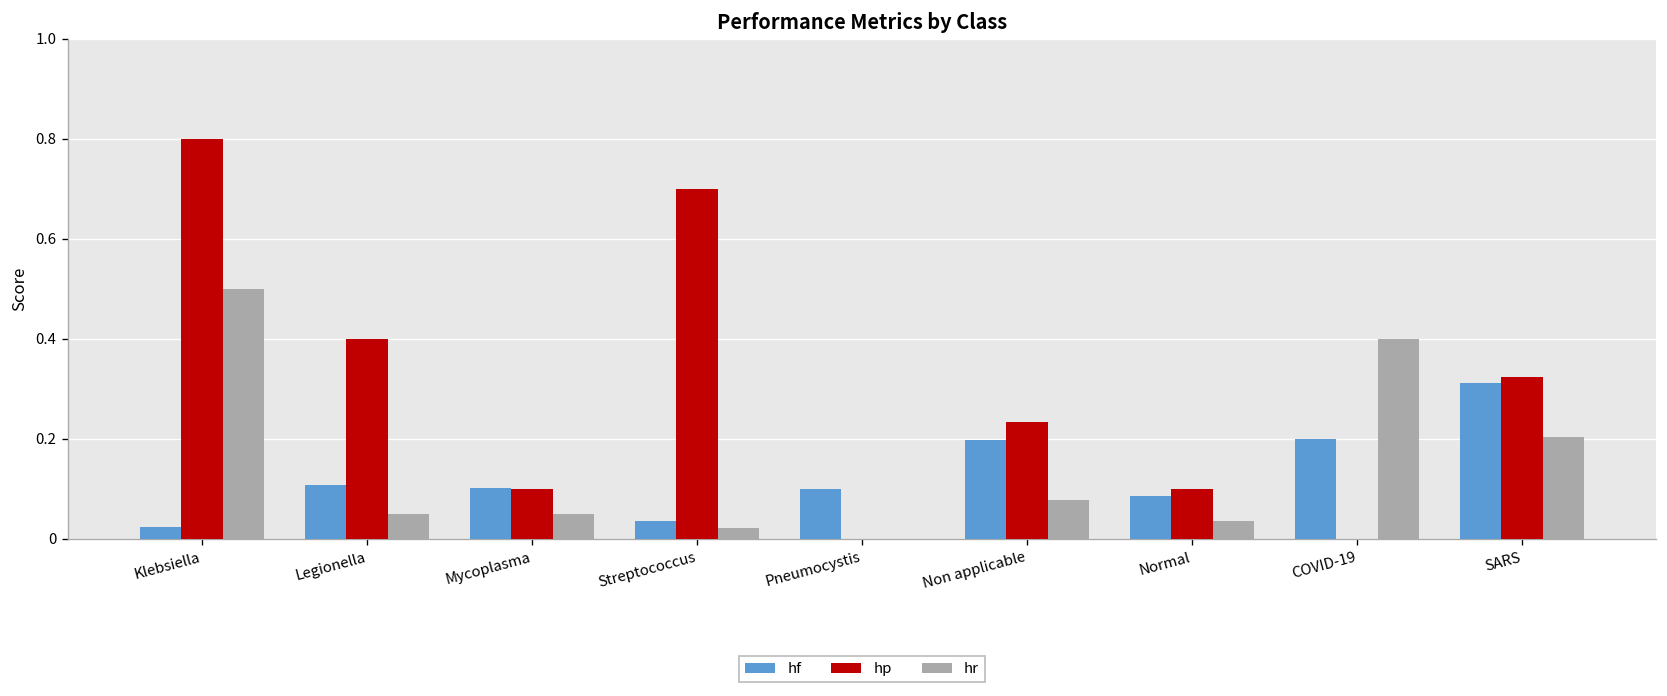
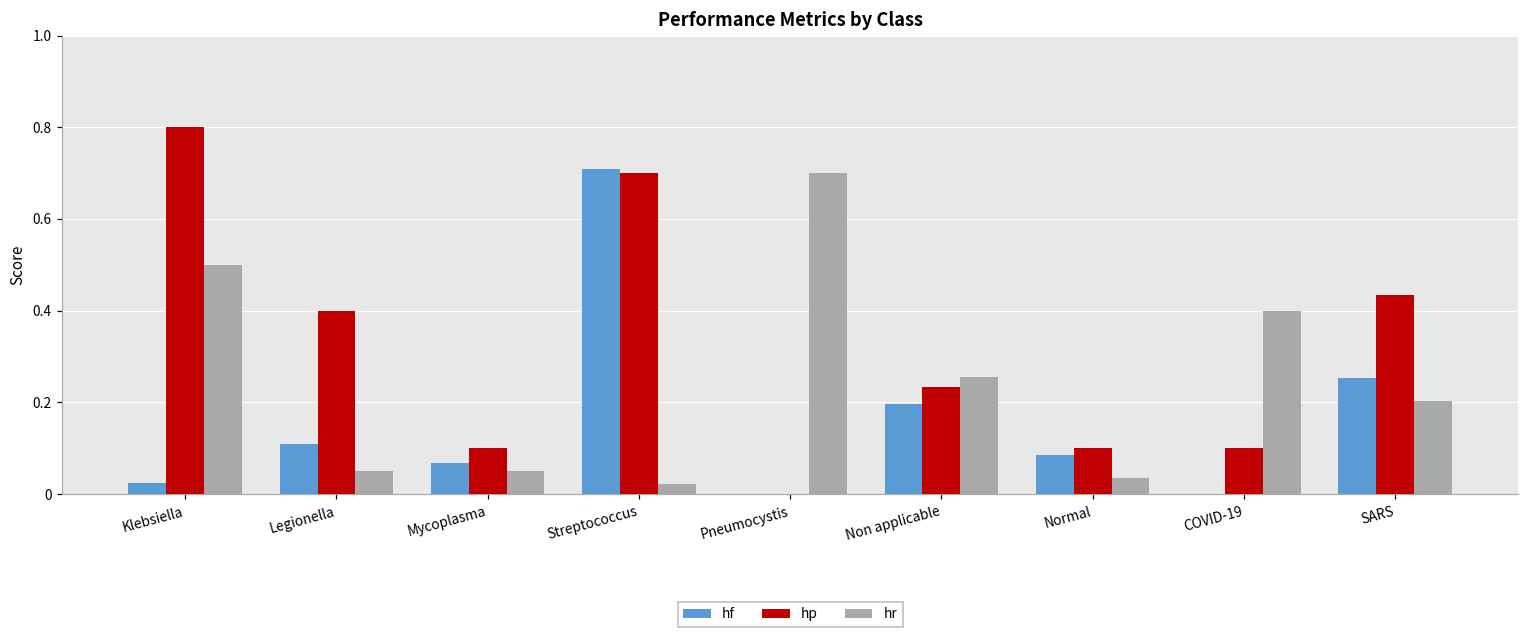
  {
    "hf": {
      "Klebsiella": 0.02,
      "Legionella": 0.11,
-     "Mycoplasma": 0.10,
-     "Streptococcus": 0.04,
-     "Pneumocystis": 0.1,
+     "Mycoplasma": 0.07,
+     "Streptococcus": 0.71,
+     "Pneumocystis": 0.0,
      "Non applicable": 0.20,
      "Normal": 0.09,
-     "COVID-19": 0.2,
-     "SARS": 0.31
+     "COVID-19": 0.0,
+     "SARS": 0.25
    },
    "hp": {
      "Klebsiella": 0.80,
      "Legionella": 0.40,
      "Mycoplasma": 0.10,
      "Streptococcus": 0.70,
      "Pneumocystis": 0.00,
      "Non applicable": 0.23,
      "Normal": 0.10,
-     "COVID-19": 0.0,
-     "SARS": 0.32
+     "COVID-19": 0.1,
+     "SARS": 0.43
    },
    "hr": {
      "Klebsiella": 0.50,
      "Legionella": 0.05,
      "Mycoplasma": 0.05,
      "Streptococcus": 0.02,
-     "Pneumocystis": 0.0,
-     "Non applicable": 0.08,
+     "Pneumocystis": 0.7,
+     "Non applicable": 0.26,
      "Normal": 0.03,
      "COVID-19": 0.40,
      "SARS": 0.20
    }
  }
